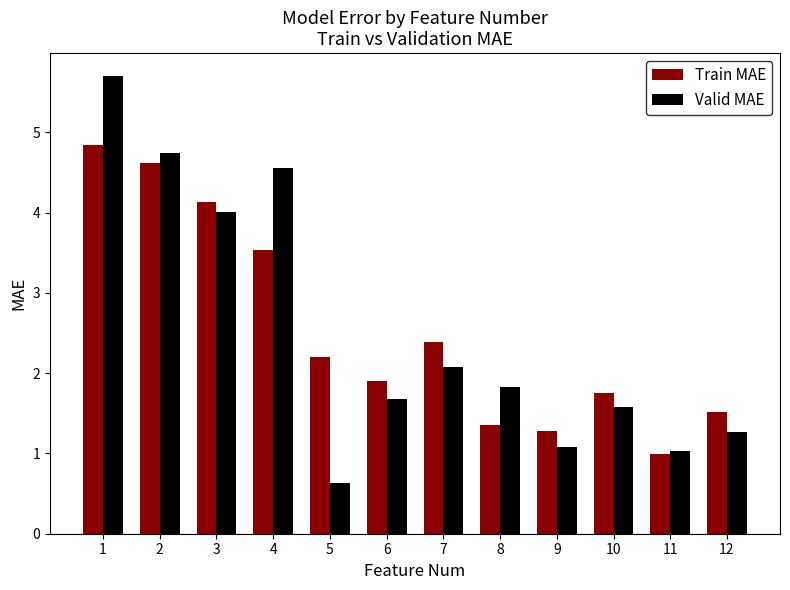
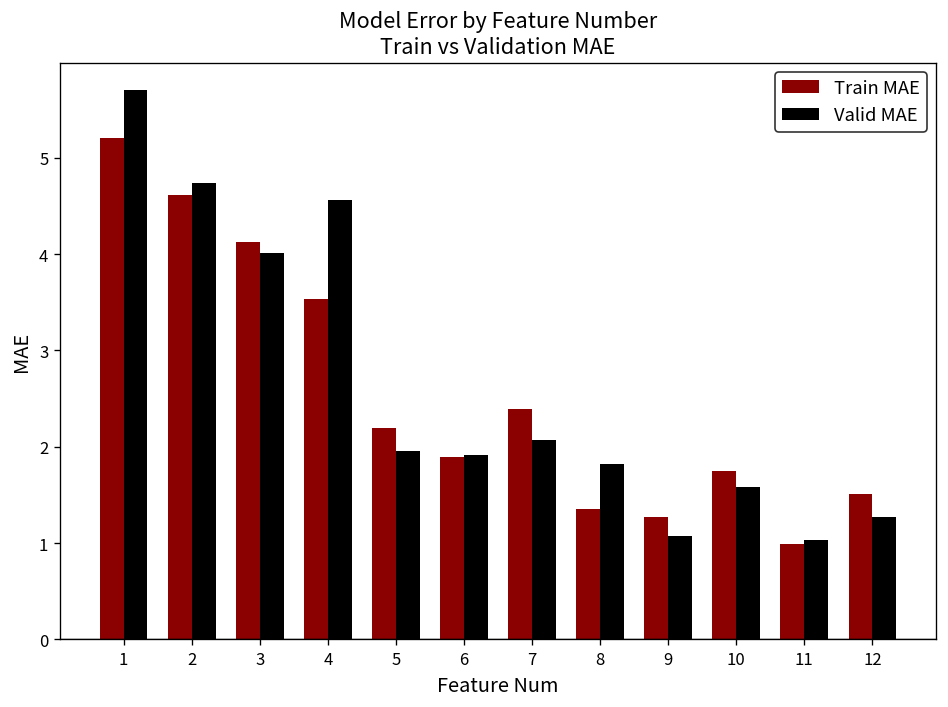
  {
    "Train MAE": {
-     "1": 4.8,
+     "1": 5.2,
      "2": 4.6,
      "3": 4.1,
      "4": 3.5,
      "5": 2.2,
      "6": 1.9,
      "7": 2.4,
      "8": 1.4,
      "9": 1.3,
      "10": 1.8,
      "11": 1.0,
      "12": 1.5
    },
    "Valid MAE": {
      "1": 5.7,
      "2": 4.7,
      "3": 4.0,
      "4": 4.6,
-     "5": 0.6,
-     "6": 1.7,
+     "5": 2.0,
+     "6": 1.9,
      "7": 2.1,
      "8": 1.8,
      "9": 1.1,
      "10": 1.6,
      "11": 1.0,
      "12": 1.3
    }
  }
